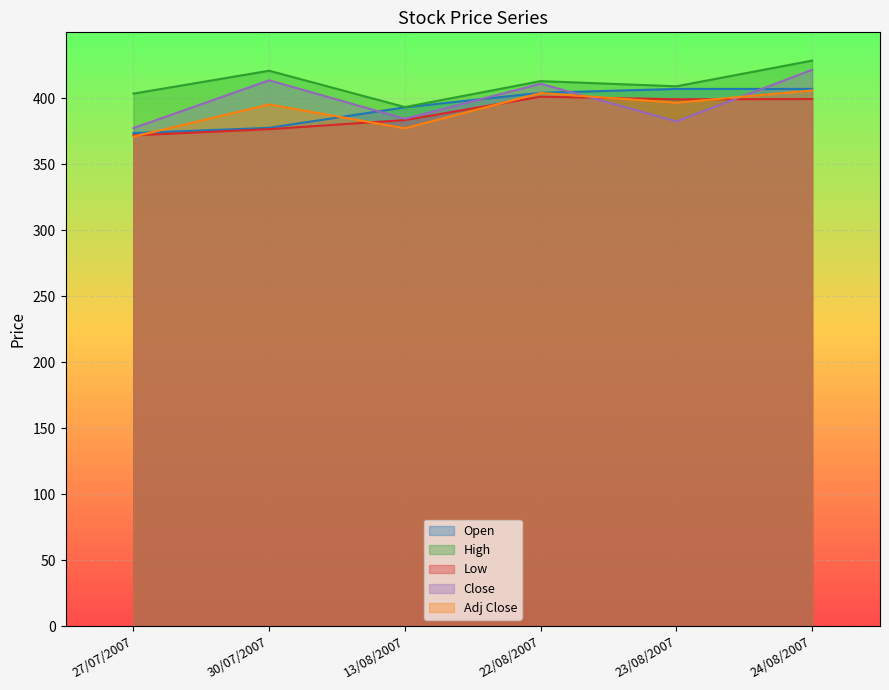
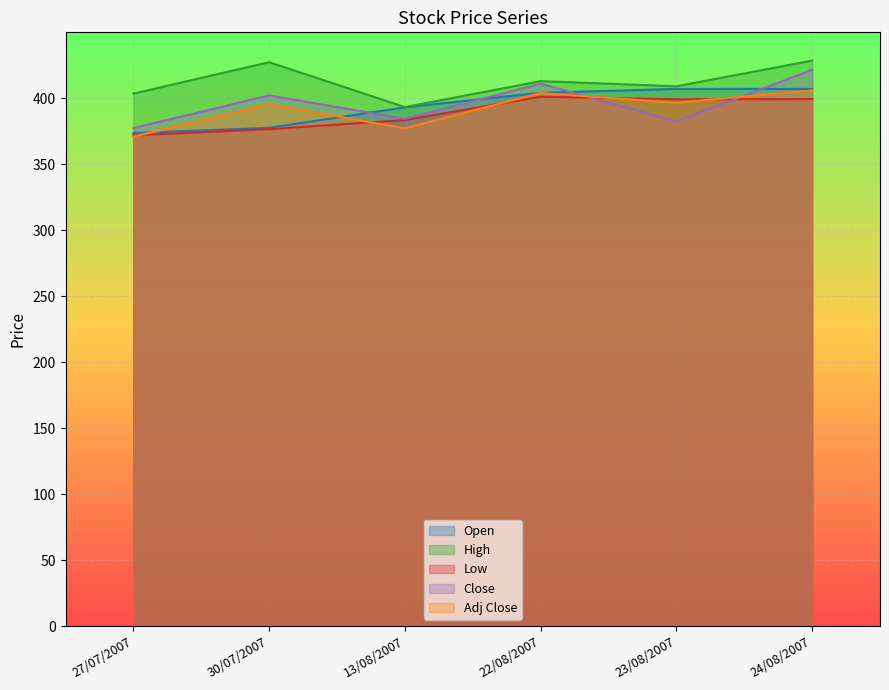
  {
    "Open": {
      "23/08/2007": 407
    },
    "High": {
      "27/07/2007": 403,
-     "30/07/2007": 421,
+     "30/07/2007": 427,
      "22/08/2007": 413,
      "23/08/2007": 409,
      "24/08/2007": 428
    },
    "Close": {
      "27/07/2007": 377,
-     "30/07/2007": 414,
+     "30/07/2007": 402,
      "22/08/2007": 411,
      "23/08/2007": 382,
      "24/08/2007": 422
    }
  }
